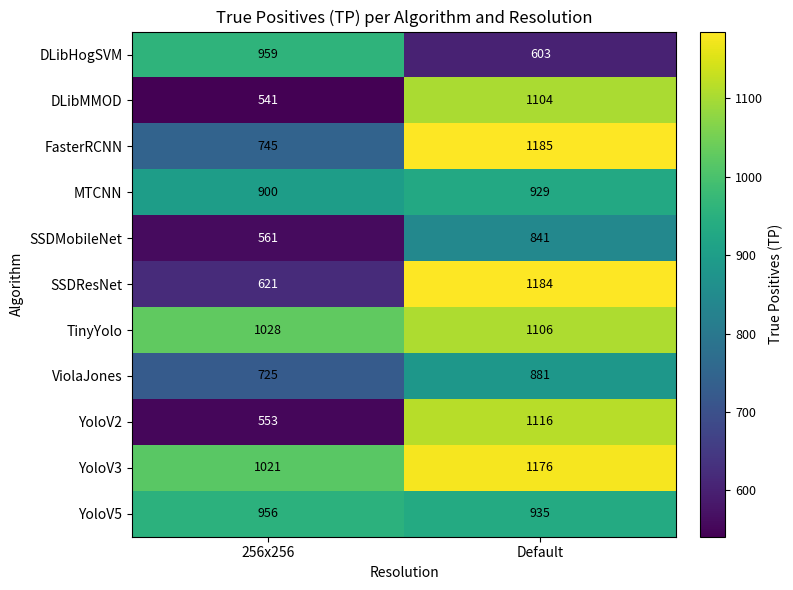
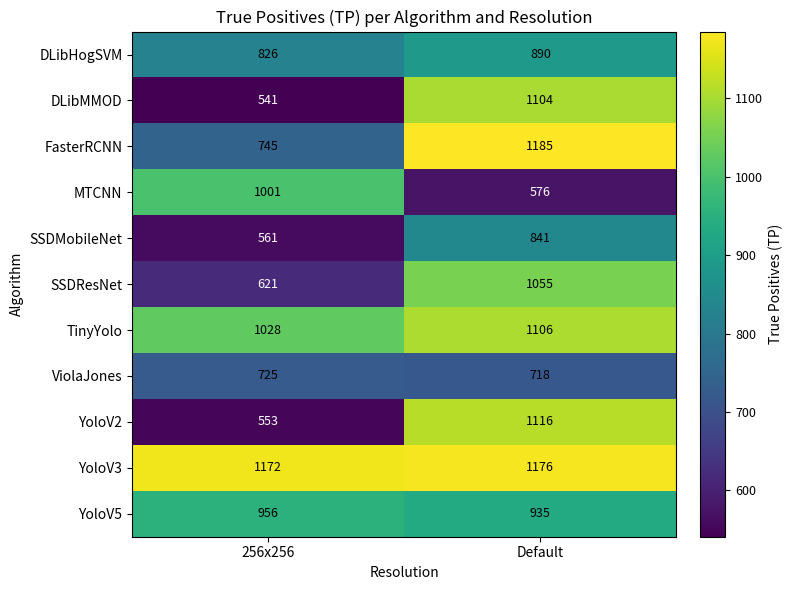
  {
    "DLibHogSVM": {
-     "256x256": 959,
-     "Default": 603
+     "256x256": 826,
+     "Default": 890
    },
    "DLibMMOD": {
      "256x256": 541,
      "Default": 1104
    },
    "FasterRCNN": {
      "256x256": 745,
      "Default": 1185
    },
    "MTCNN": {
-     "256x256": 900,
-     "Default": 929
+     "256x256": 1001,
+     "Default": 576
    },
    "SSDMobileNet": {
      "256x256": 561,
      "Default": 841
    },
    "SSDResNet": {
      "256x256": 621,
-     "Default": 1184
+     "Default": 1055
    },
    "TinyYolo": {
      "256x256": 1028,
      "Default": 1106
    },
    "ViolaJones": {
      "256x256": 725,
-     "Default": 881
+     "Default": 718
    },
    "YoloV2": {
      "256x256": 553,
      "Default": 1116
    },
    "YoloV3": {
-     "256x256": 1021,
+     "256x256": 1172,
      "Default": 1176
    },
    "YoloV5": {
      "256x256": 956,
      "Default": 935
    }
  }
